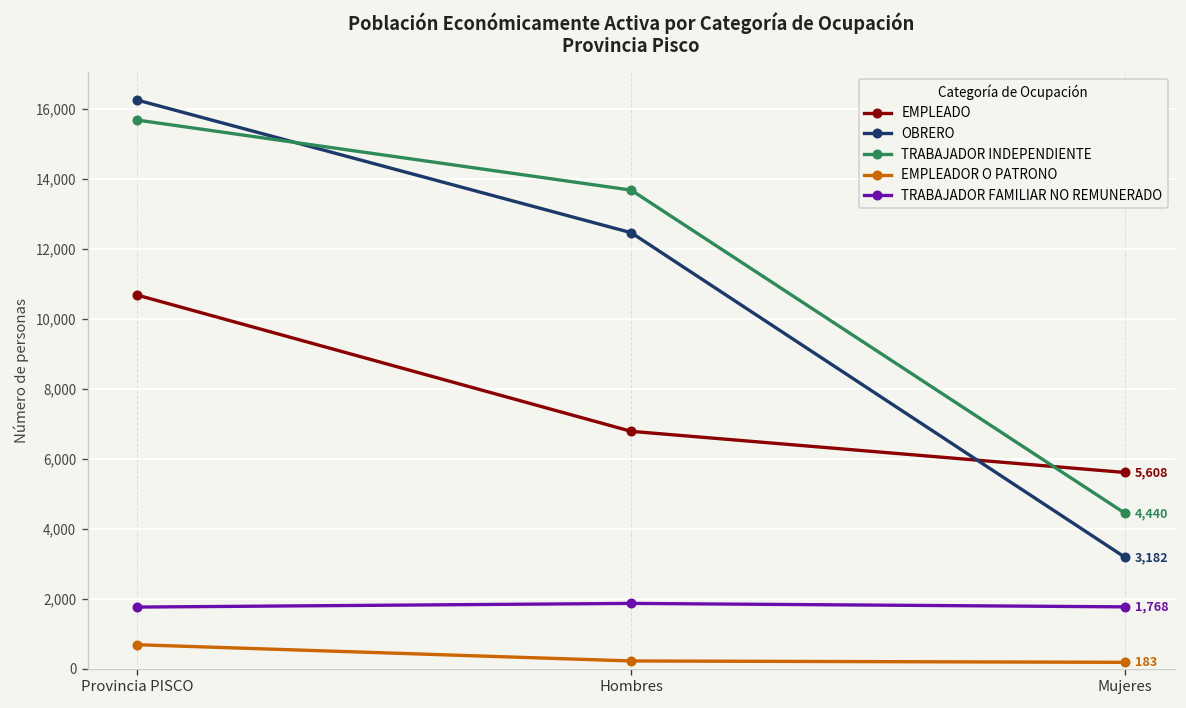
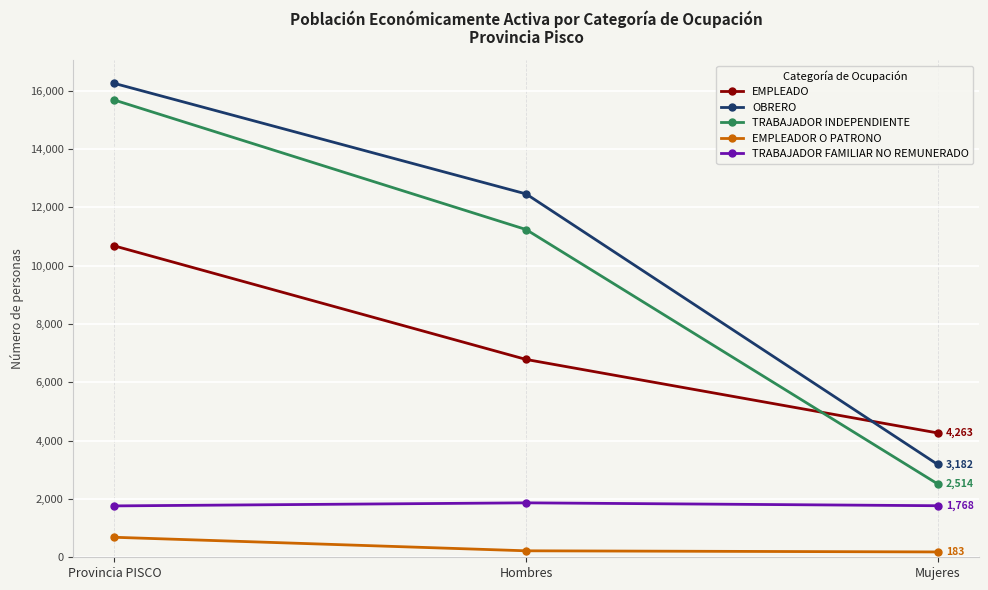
  {
    "EMPLEADO": {
-     "Mujeres": "5,608"
+     "Mujeres": "4,263"
    },
    "OBRERO": {
      "Mujeres": "3,182"
    },
    "TRABAJADOR INDEPENDIENTE": {
-     "Hombres": "13,700",
-     "Mujeres": "4,440"
+     "Hombres": "11,200",
+     "Mujeres": "2,514"
    },
    "EMPLEADOR O PATRONO": {
      "Mujeres": "183"
    },
    "TRABAJADOR FAMILIAR NO REMUNERADO": {
      "Mujeres": "1,768"
    }
  }
